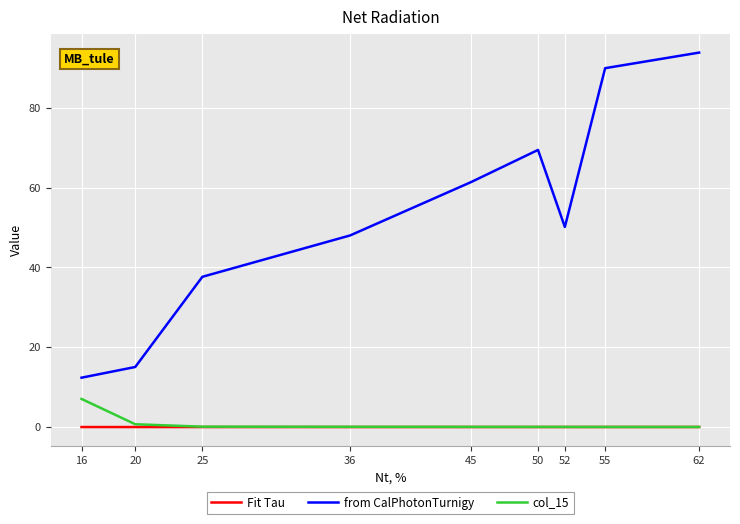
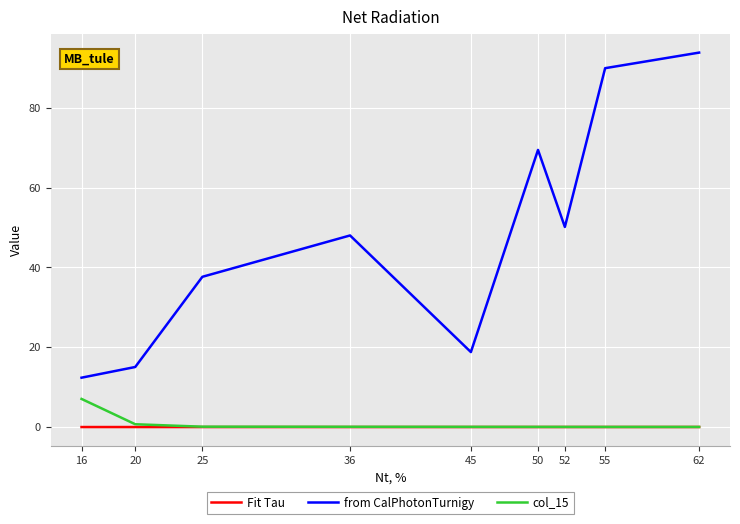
  {
    "Fit Tau": {
      "16": 0,
      "20": 0
    },
    "from CalPhotonTurnigy": {
      "16": 12,
      "20": 15,
      "25": 38,
      "36": 48,
-     "45": 61,
+     "45": 19,
      "50": 69,
      "52": 50,
      "55": 90,
      "62": 94
    },
    "col_15": {
      "16": 7,
      "20": 1
    }
  }
